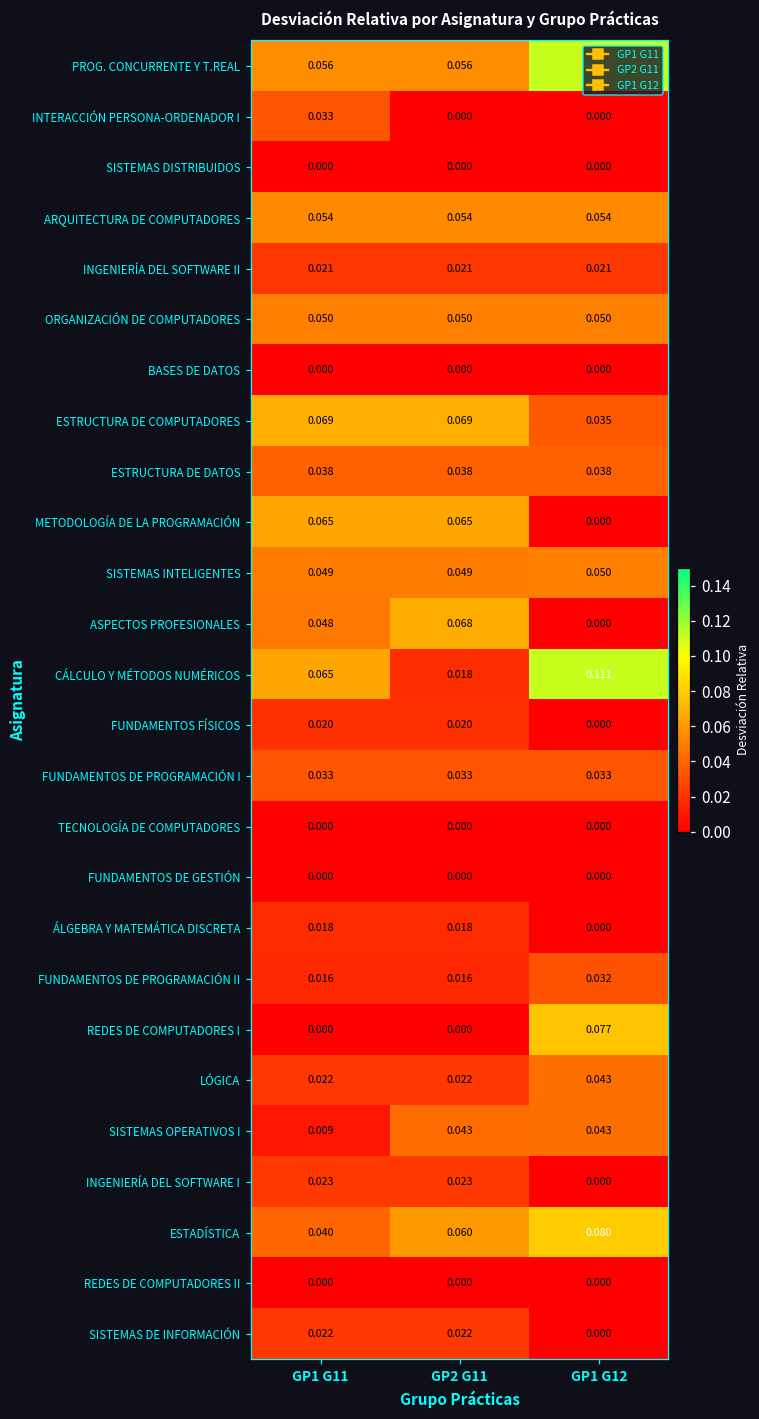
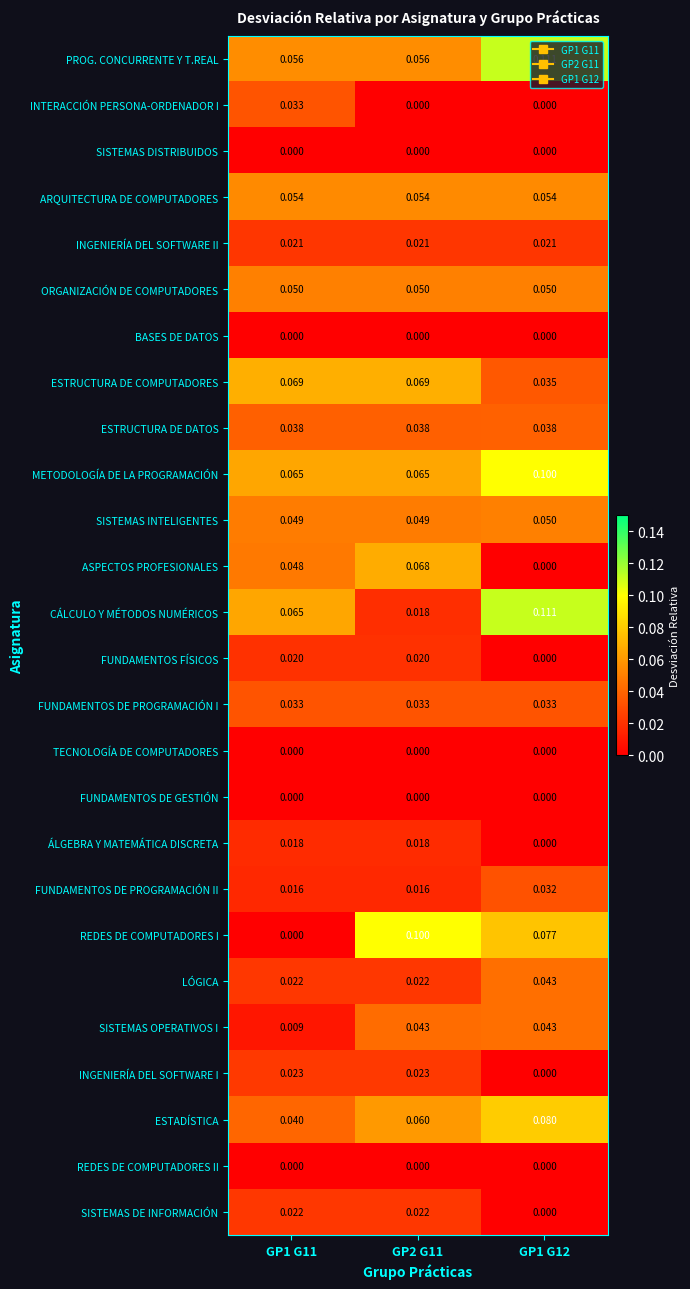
  {
    "PROG. CONCURRENTE Y T.REAL": {
      "GP1 G11": 0.056,
      "GP2 G11": 0.056
    },
    "INTERACCIÓN PERSONA-ORDENADOR I": {
      "GP1 G11": 0.033,
      "GP2 G11": 0.000,
      "GP1 G12": 0.000
    },
    "SISTEMAS DISTRIBUIDOS": {
      "GP1 G11": 0.000,
      "GP2 G11": 0.000,
      "GP1 G12": 0.000
    },
    "ARQUITECTURA DE COMPUTADORES": {
      "GP1 G11": 0.054,
      "GP2 G11": 0.054,
      "GP1 G12": 0.054
    },
    "INGENIERÍA DEL SOFTWARE II": {
      "GP1 G11": 0.021,
      "GP2 G11": 0.021,
      "GP1 G12": 0.021
    },
    "ORGANIZACIÓN DE COMPUTADORES": {
      "GP1 G11": 0.050,
      "GP2 G11": 0.050,
      "GP1 G12": 0.050
    },
    "BASES DE DATOS": {
      "GP1 G11": 0.000,
      "GP2 G11": 0.000,
      "GP1 G12": 0.000
    },
    "ESTRUCTURA DE COMPUTADORES": {
      "GP1 G11": 0.069,
      "GP2 G11": 0.069,
      "GP1 G12": 0.035
    },
    "ESTRUCTURA DE DATOS": {
      "GP1 G11": 0.038,
      "GP2 G11": 0.038,
      "GP1 G12": 0.038
    },
    "METODOLOGÍA DE LA PROGRAMACIÓN": {
      "GP1 G11": 0.065,
      "GP2 G11": 0.065,
-     "GP1 G12": 0.000
+     "GP1 G12": 0.100
    },
    "SISTEMAS INTELIGENTES": {
      "GP1 G11": 0.049,
      "GP2 G11": 0.049,
      "GP1 G12": 0.050
    },
    "ASPECTOS PROFESIONALES": {
      "GP1 G11": 0.048,
      "GP2 G11": 0.068,
      "GP1 G12": 0.000
    },
    "CÁLCULO Y MÉTODOS NUMÉRICOS": {
      "GP1 G11": 0.065,
      "GP2 G11": 0.018,
      "GP1 G12": 0.111
    },
    "FUNDAMENTOS FÍSICOS": {
      "GP1 G11": 0.020,
      "GP2 G11": 0.020,
      "GP1 G12": 0.000
    },
    "FUNDAMENTOS DE PROGRAMACIÓN I": {
      "GP1 G11": 0.033,
      "GP2 G11": 0.033,
      "GP1 G12": 0.033
    },
    "TECNOLOGÍA DE COMPUTADORES": {
      "GP1 G11": 0.000,
      "GP2 G11": 0.000,
      "GP1 G12": 0.000
    },
    "FUNDAMENTOS DE GESTIÓN": {
      "GP1 G11": 0.000,
      "GP2 G11": 0.000,
      "GP1 G12": 0.000
    },
    "ÁLGEBRA Y MATEMÁTICA DISCRETA": {
      "GP1 G11": 0.018,
      "GP2 G11": 0.018,
      "GP1 G12": 0.000
    },
    "FUNDAMENTOS DE PROGRAMACIÓN II": {
      "GP1 G11": 0.016,
      "GP2 G11": 0.016,
      "GP1 G12": 0.032
    },
    "REDES DE COMPUTADORES I": {
      "GP1 G11": 0.000,
-     "GP2 G11": 0.000,
+     "GP2 G11": 0.100,
      "GP1 G12": 0.077
    },
    "LÓGICA": {
      "GP1 G11": 0.022,
      "GP2 G11": 0.022,
      "GP1 G12": 0.043
    },
    "SISTEMAS OPERATIVOS I": {
      "GP1 G11": 0.009,
      "GP2 G11": 0.043,
      "GP1 G12": 0.043
    },
    "INGENIERÍA DEL SOFTWARE I": {
      "GP1 G11": 0.023,
      "GP2 G11": 0.023,
      "GP1 G12": 0.000
    },
    "ESTADÍSTICA": {
      "GP1 G11": 0.040,
      "GP2 G11": 0.060,
      "GP1 G12": 0.080
    },
    "REDES DE COMPUTADORES II": {
      "GP1 G11": 0.000,
      "GP2 G11": 0.000,
      "GP1 G12": 0.000
    },
    "SISTEMAS DE INFORMACIÓN": {
      "GP1 G11": 0.022,
      "GP2 G11": 0.022,
      "GP1 G12": 0.000
    }
  }
